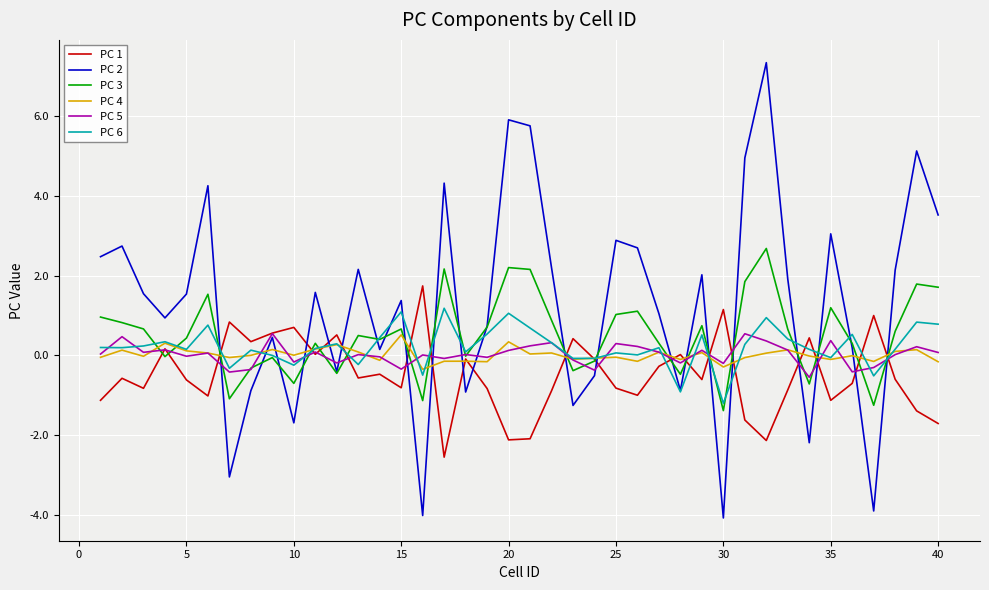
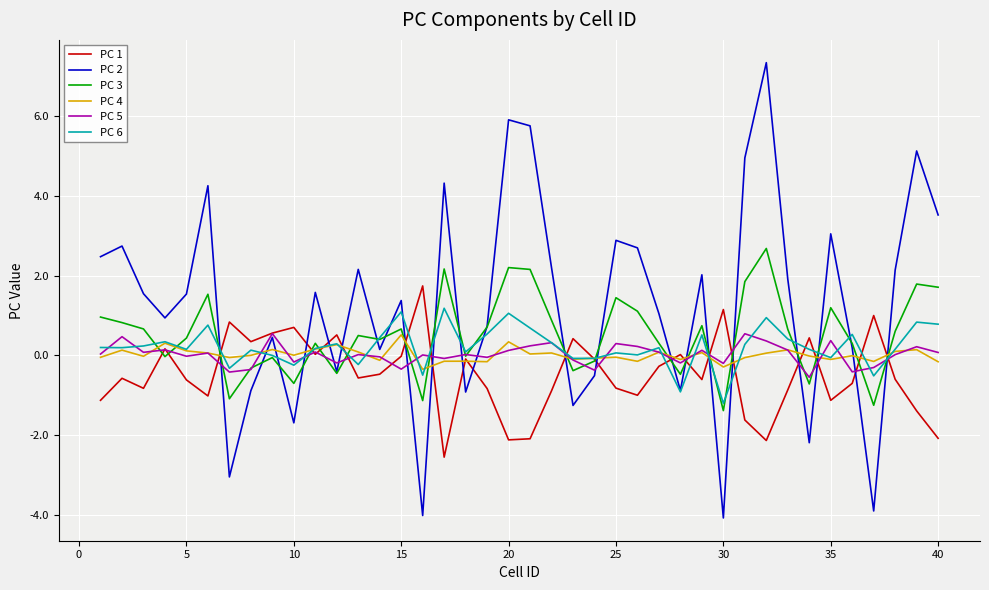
  {
    "PC 1": {
      "5": -0.6,
      "10": 0.7,
-     "15": -0.8,
+     "15": 0.0,
      "20": -2.1,
      "25": -0.8,
      "30": 1.2,
      "35": -1.1,
-     "40": -1.7
+     "40": -2.1
    },
    "PC 2": {
      "5": 1.5,
      "10": -1.7,
      "15": 1.4,
      "20": 5.9,
      "25": 2.9,
      "30": -4.1,
      "35": 3.1,
      "40": 3.5
    },
    "PC 3": {
      "5": 0.4,
      "10": -0.7,
      "15": 0.7,
      "20": 2.2,
-     "25": 1.0,
+     "25": 1.4,
      "30": -1.4,
      "35": 1.2,
      "40": 1.7
    },
    "PC 4": {
      "10": 0.0,
      "15": 0.5,
      "20": 0.3,
      "25": 0.0,
      "30": -0.3,
      "40": -0.2
    },
    "PC 5": {
      "5": 0.0,
      "10": -0.2,
      "15": -0.3,
      "20": 0.1,
      "25": 0.3,
      "30": -0.2,
      "35": 0.4,
      "40": 0.1
    },
    "PC 6": {
      "10": -0.2,
      "15": 1.1,
      "20": 1.1,
      "25": 0.1,
      "30": -1.2,
      "40": 0.8
    }
  }
